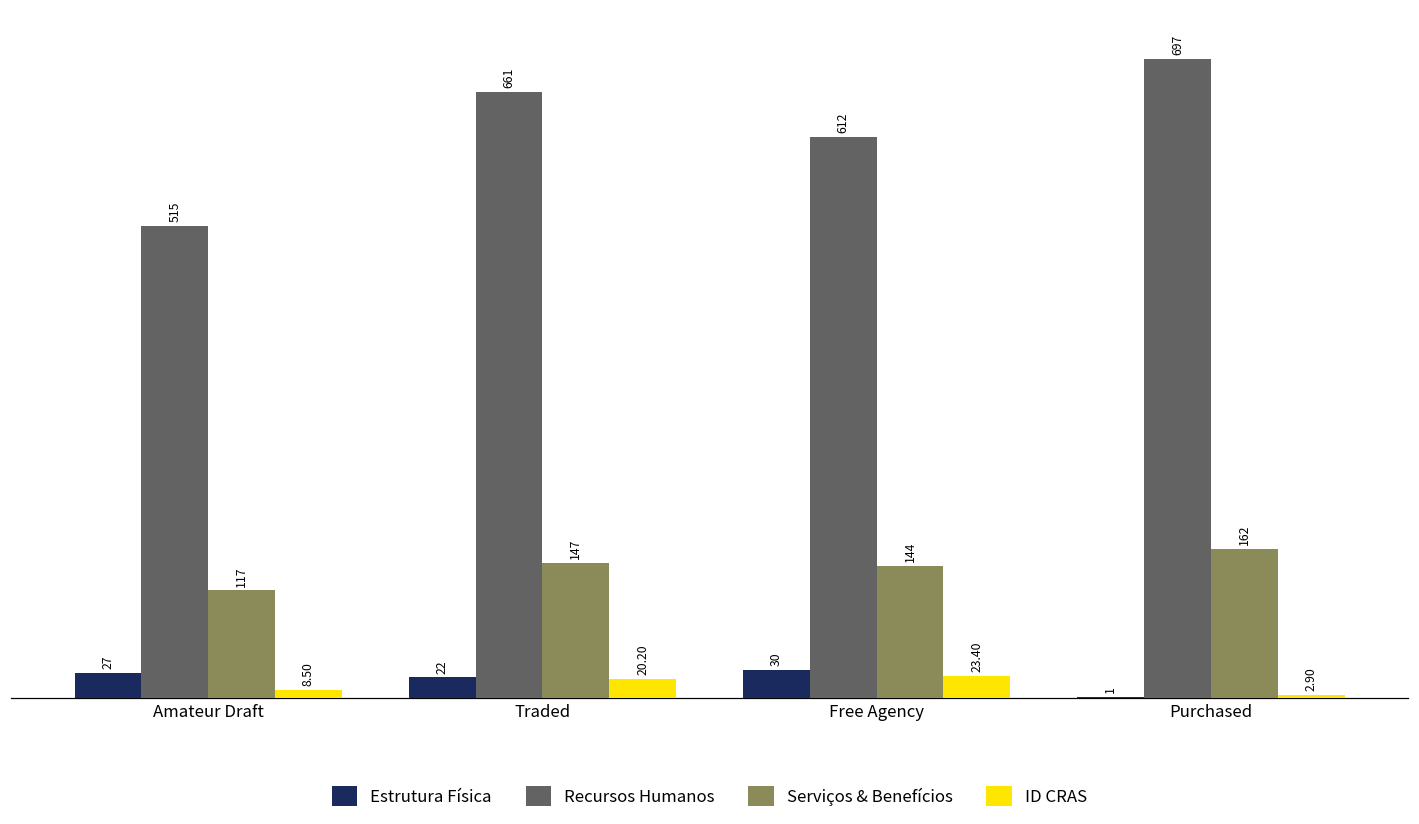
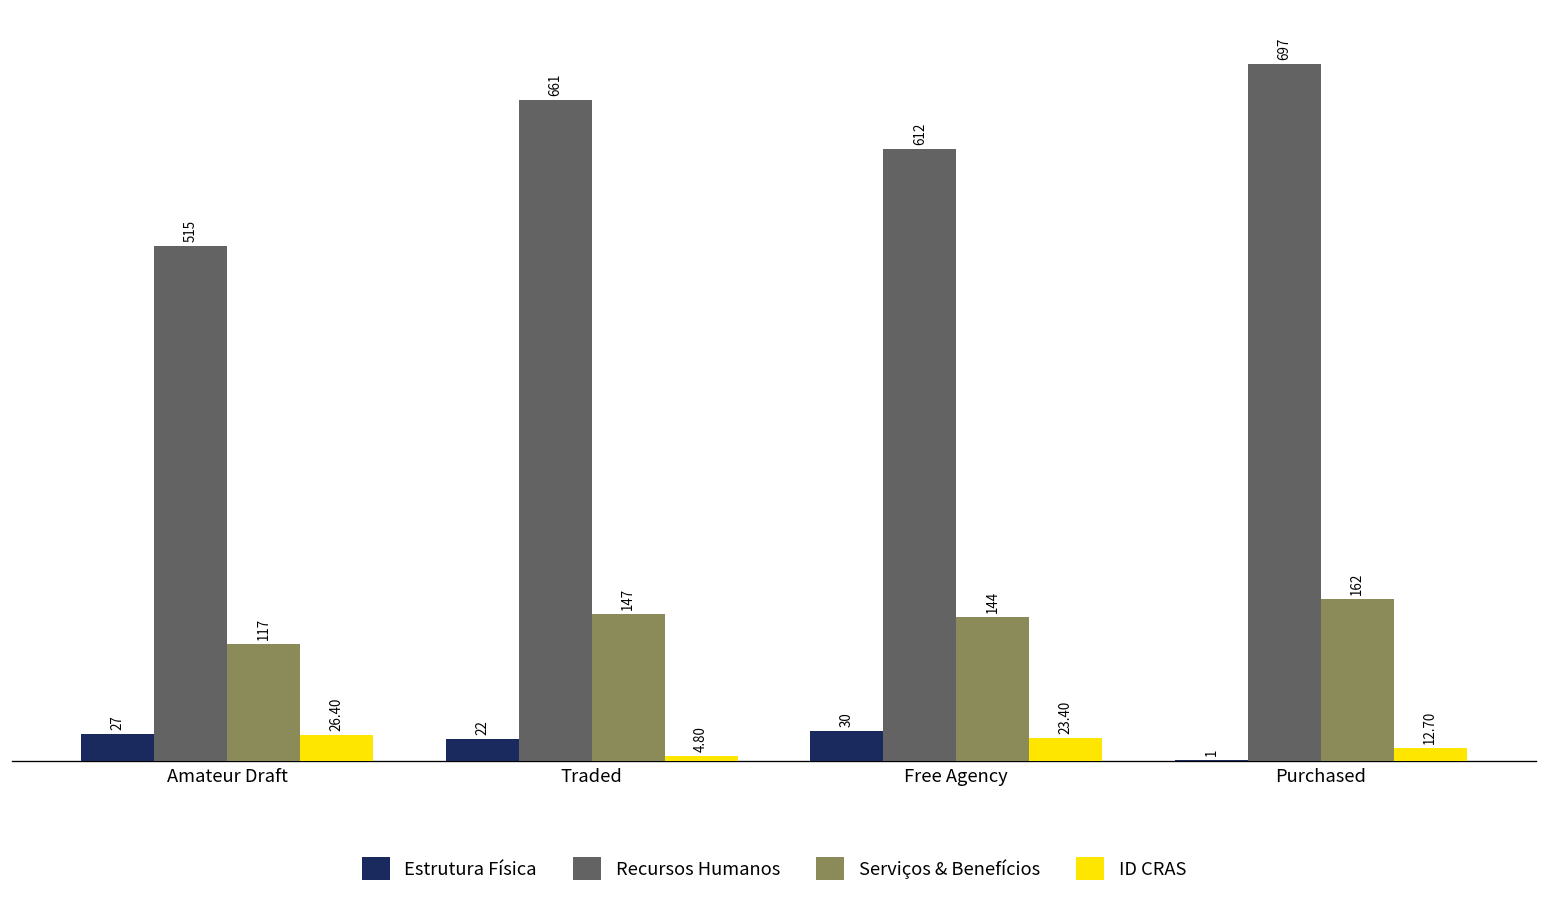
  {
    "Estrutura Física": {
      "Amateur Draft": 27,
      "Traded": 22,
      "Free Agency": 30,
      "Purchased": 1
    },
    "ID CRAS": {
-     "Amateur Draft": 8.50,
-     "Traded": 20.20,
+     "Amateur Draft": 26.40,
+     "Traded": 4.80,
      "Free Agency": 23.40,
-     "Purchased": 2.90
+     "Purchased": 12.70
    }
  }
